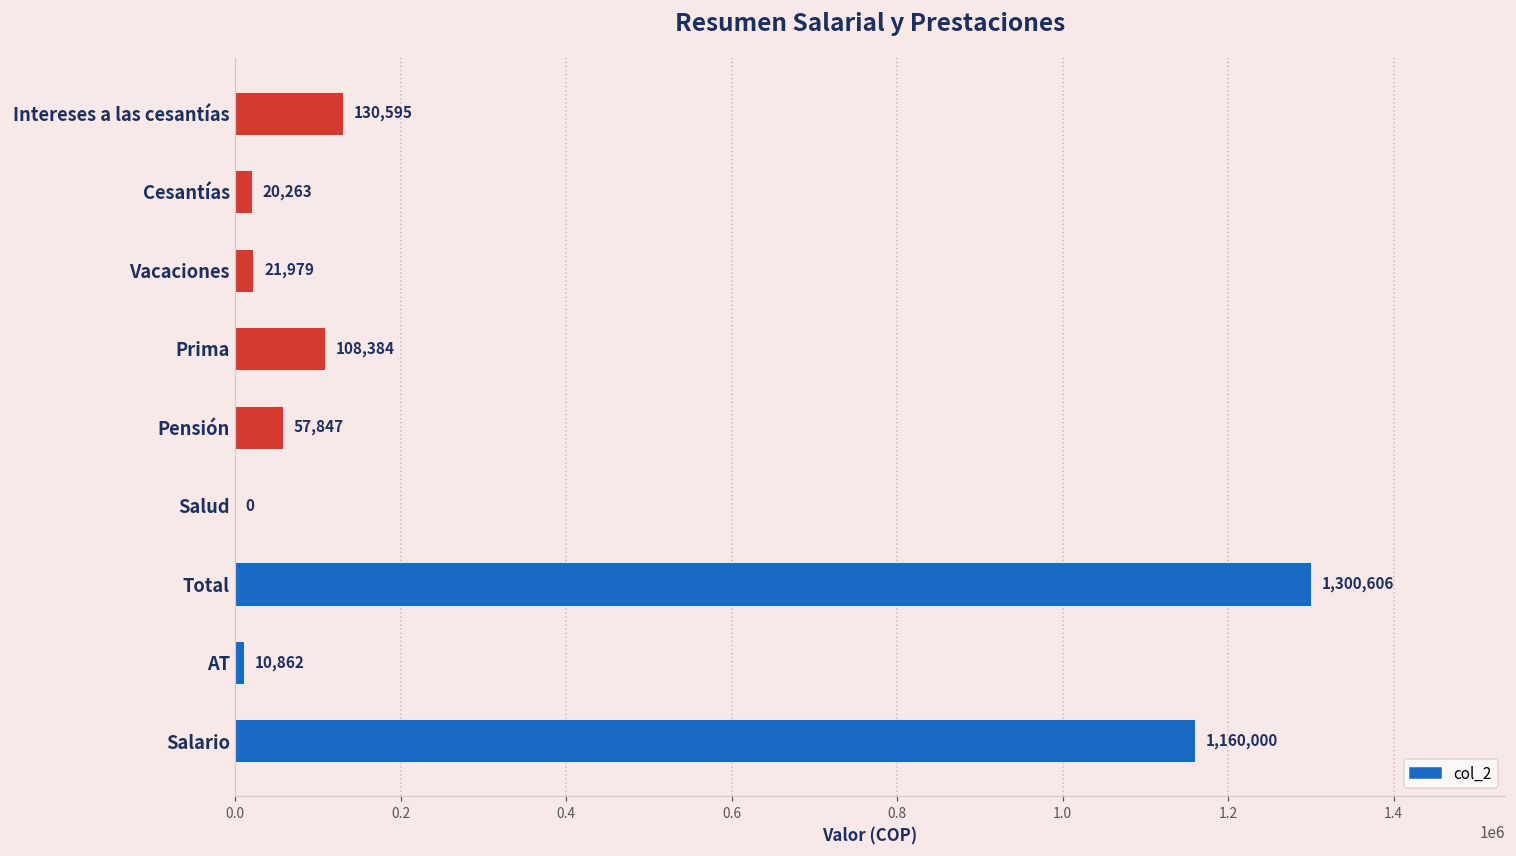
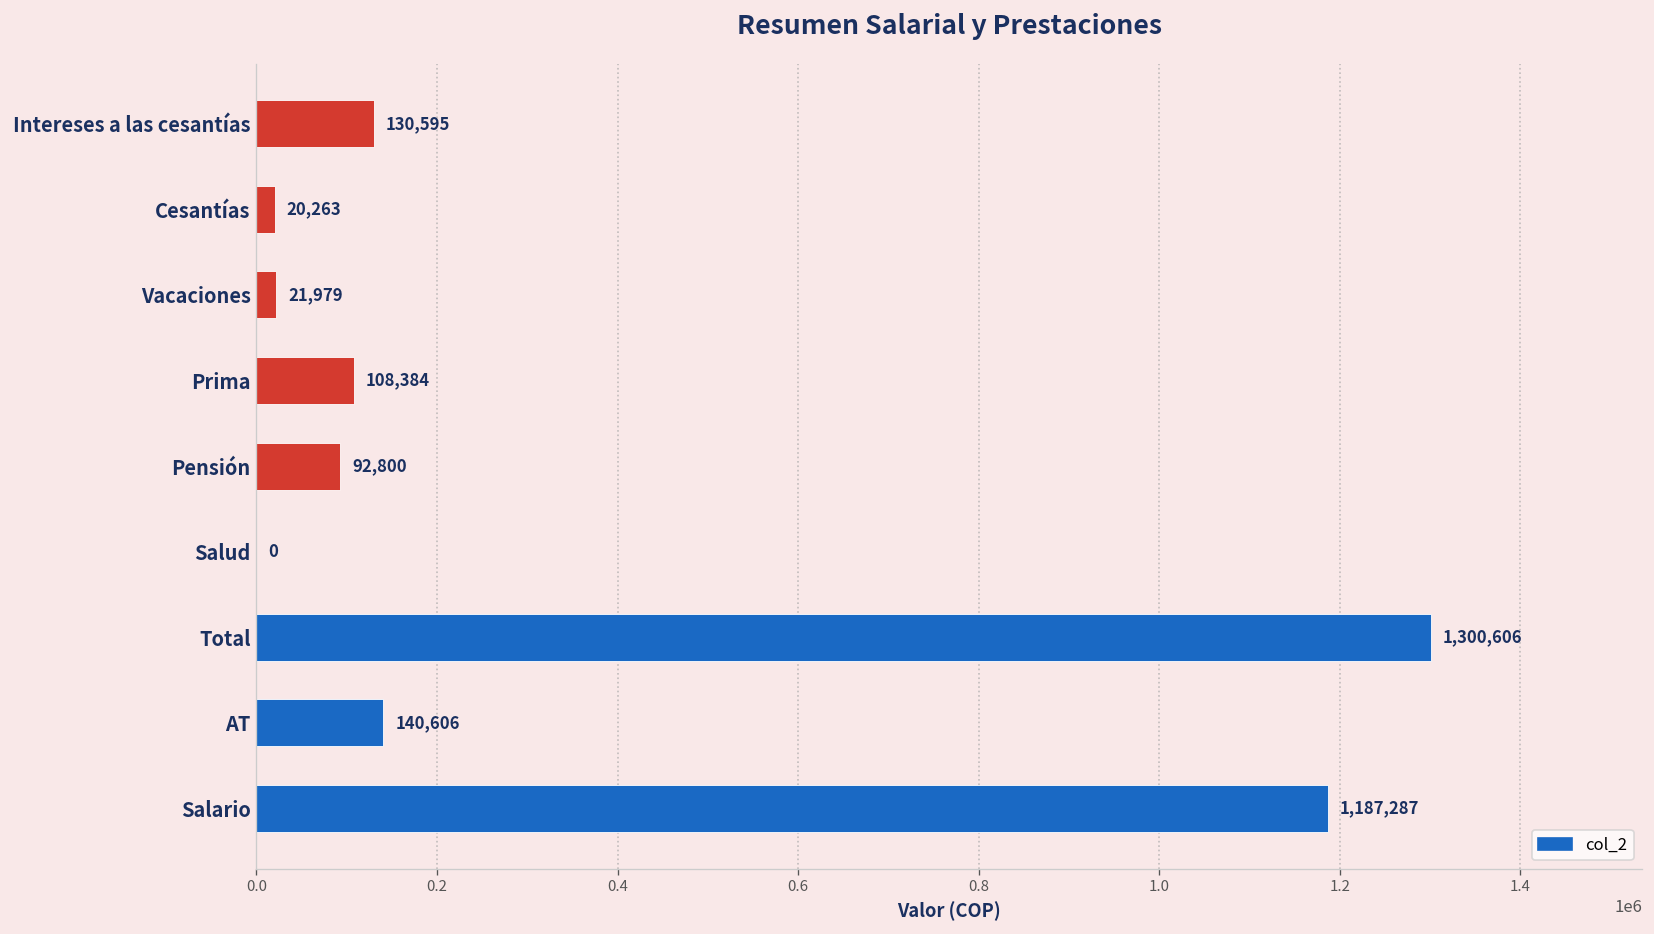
  {
    "Intereses a las cesantías": "130,595",
    "Cesantías": "20,263",
    "Vacaciones": "21,979",
    "Prima": "108,384",
-   "Pensión": "57,847",
+   "Pensión": "92,800",
    "Salud": "0",
    "Total": "1,300,606",
-   "AT": "10,862",
-   "Salario": "1,160,000"
+   "AT": "140,606",
+   "Salario": "1,187,287"
  }
